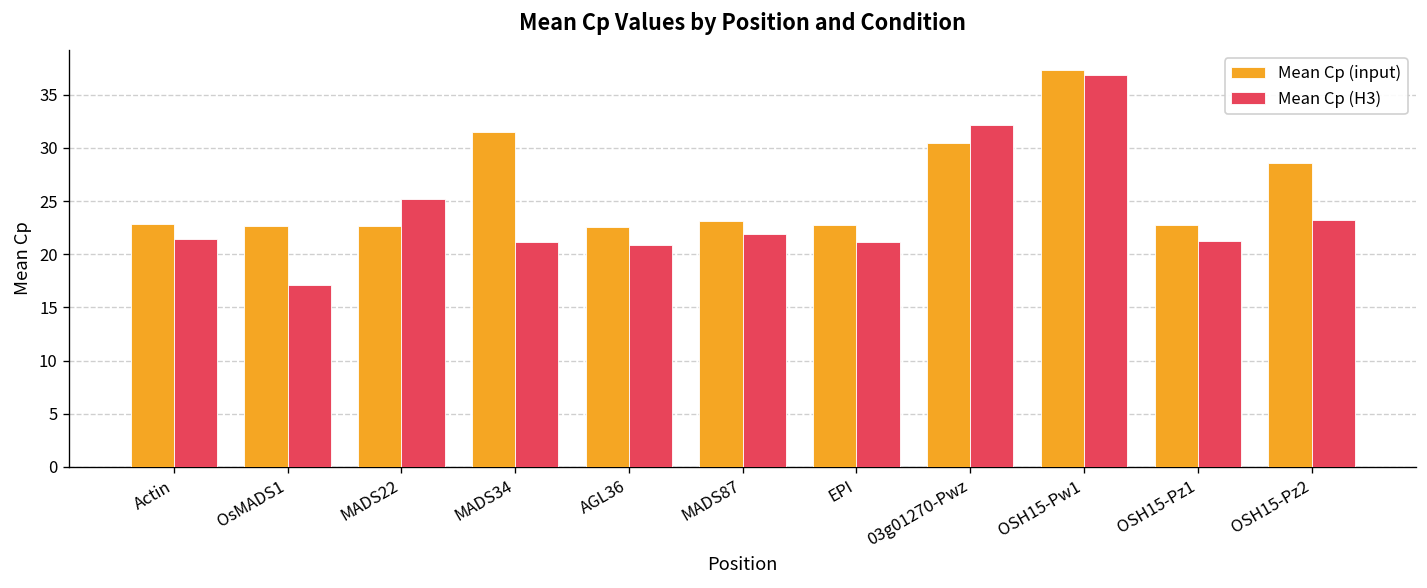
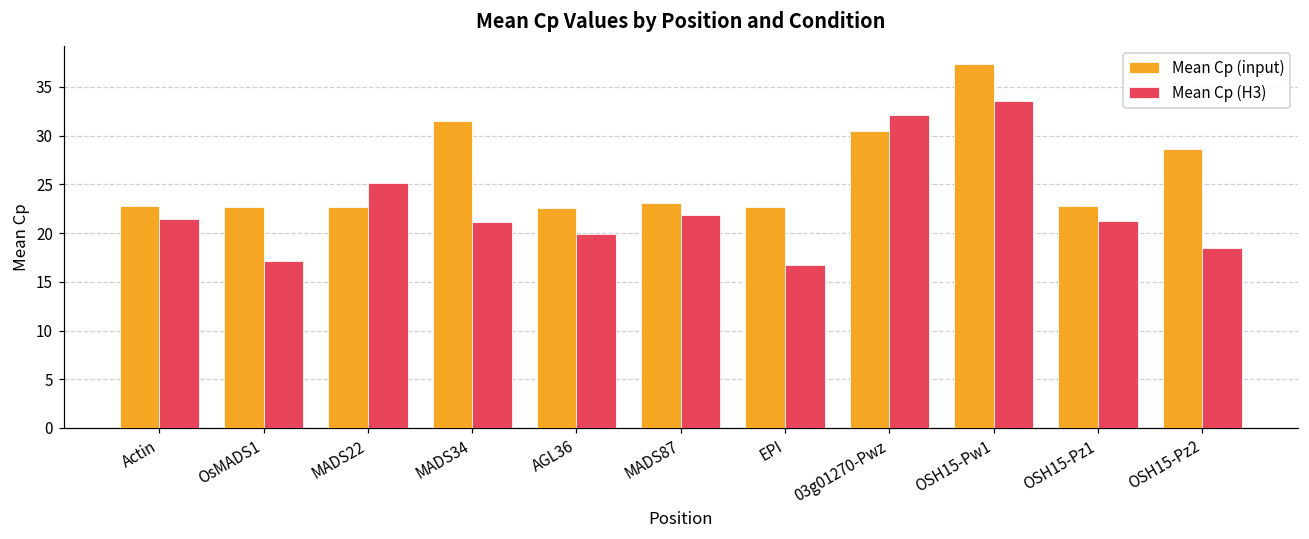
  {
    "Mean Cp (input)": {
      "Actin": 23,
      "OsMADS1": 23,
      "MADS22": 23,
      "MADS34": 31,
      "AGL36": 23,
      "MADS87": 23,
      "EPI": 23,
      "03g01270-Pwz": 30,
      "OSH15-Pw1": 37,
      "OSH15-Pz1": 23,
      "OSH15-Pz2": 29
    },
    "Mean Cp (H3)": {
      "Actin": 21,
      "OsMADS1": 17,
      "MADS22": 25,
      "MADS34": 21,
-     "AGL36": 21,
+     "AGL36": 20,
      "MADS87": 22,
-     "EPI": 21,
+     "EPI": 17,
      "03g01270-Pwz": 32,
-     "OSH15-Pw1": 37,
+     "OSH15-Pw1": 34,
      "OSH15-Pz1": 21,
-     "OSH15-Pz2": 23
+     "OSH15-Pz2": 18
    }
  }
